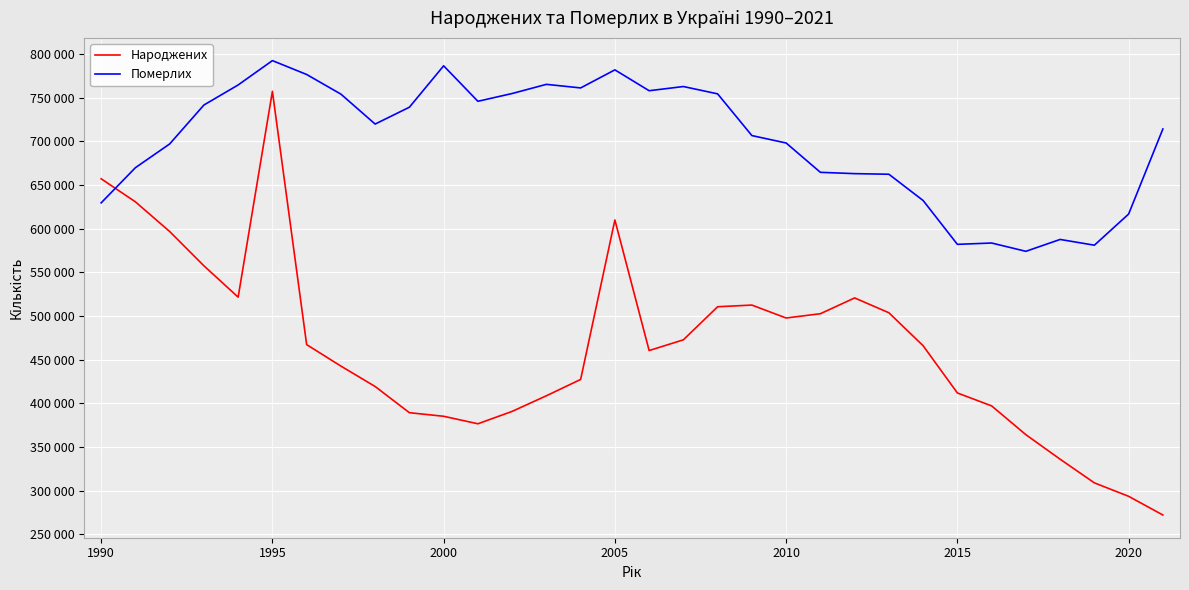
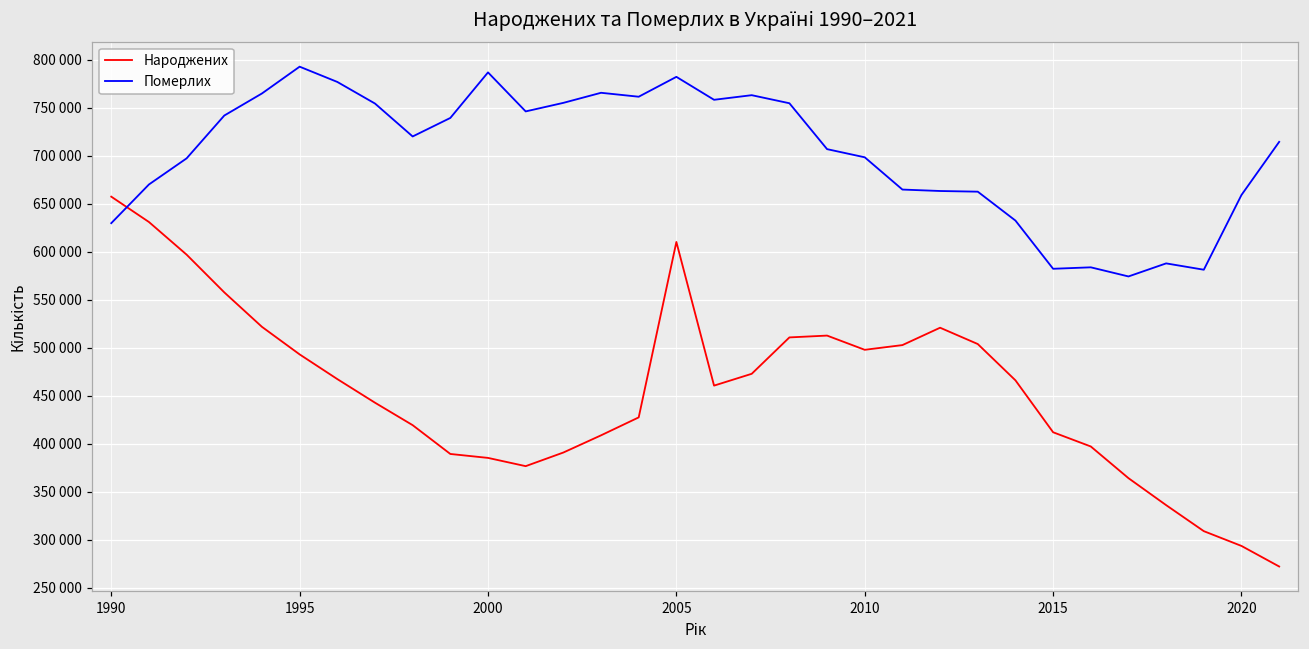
  {
    "Народжених": {
      "1990": 660000,
-     "1995": 760000,
+     "1995": 490000,
      "2000": 390000,
      "2005": 610000,
      "2010": 500000,
      "2015": 410000,
      "2020": 290000
    },
    "Померлих": {
      "1990": 630000,
      "1995": 790000,
      "2000": 790000,
      "2005": 780000,
      "2010": 700000,
      "2015": 580000,
-     "2020": 620000
+     "2020": 660000
    }
  }
